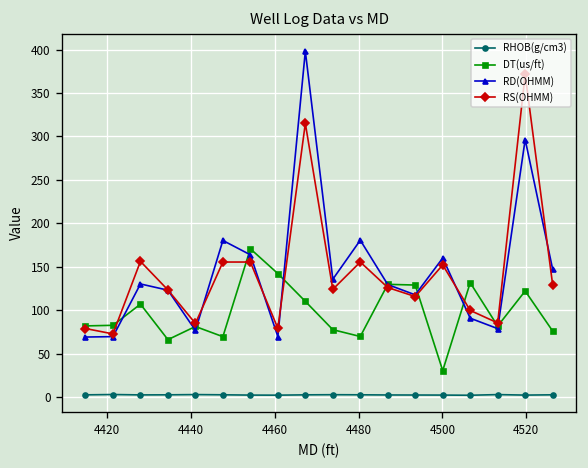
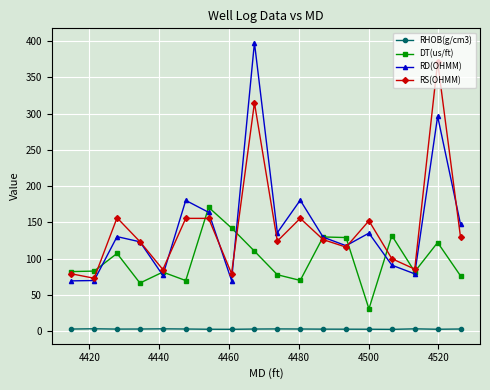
  {
    "RHOB(g/cm3)": {
      "4500": 0
    },
    "DT(us/ft)": {
      "4500": 30
    },
    "RD(OHMM)": {
-     "4500": 160
+     "4500": 140
    },
    "RS(OHMM)": {
      "4500": 150
    }
  }
